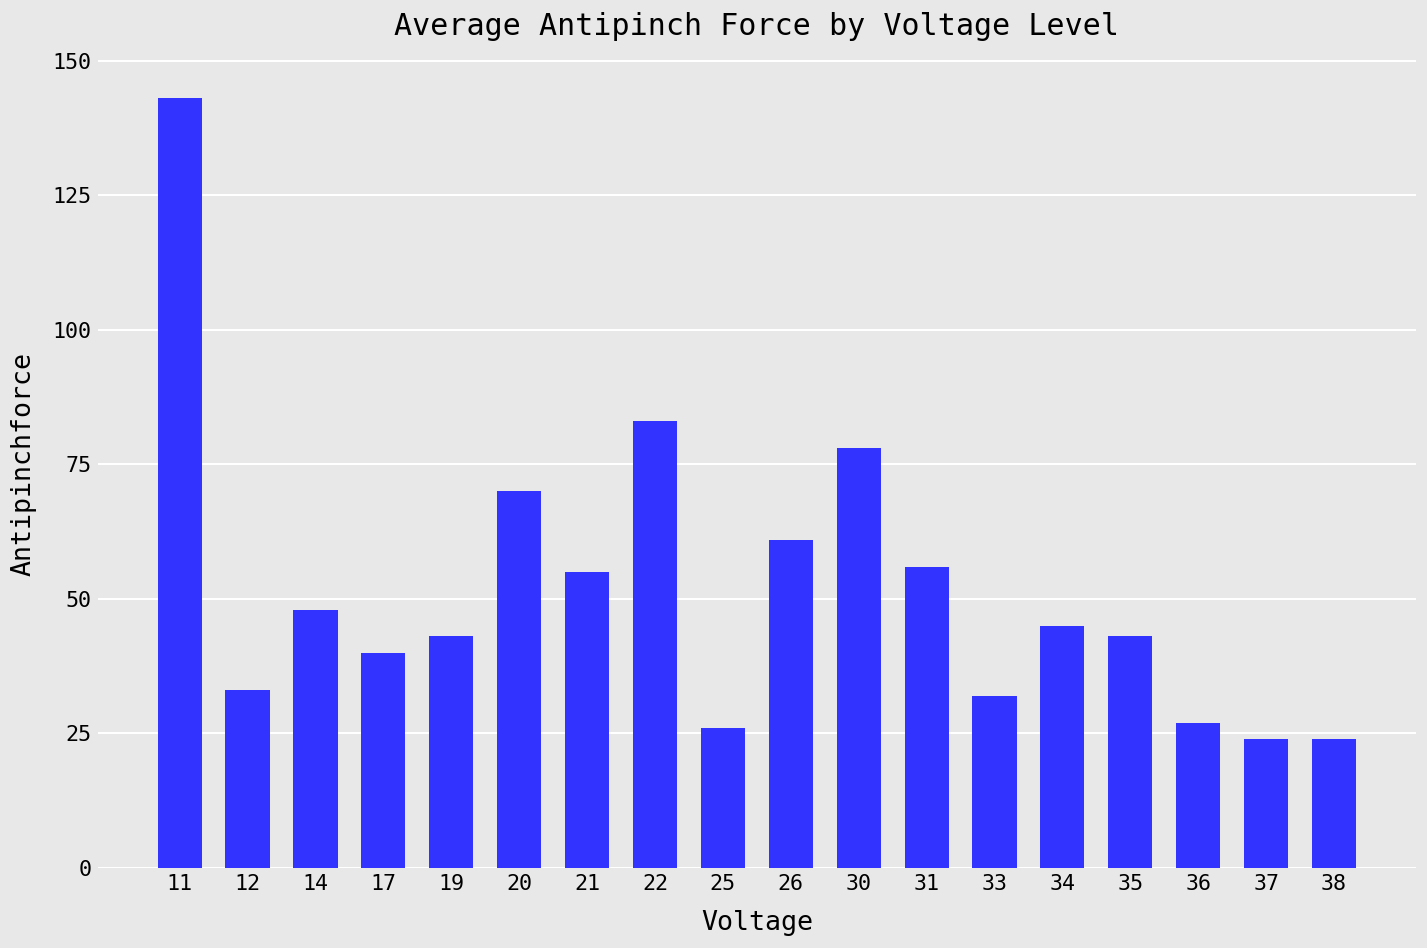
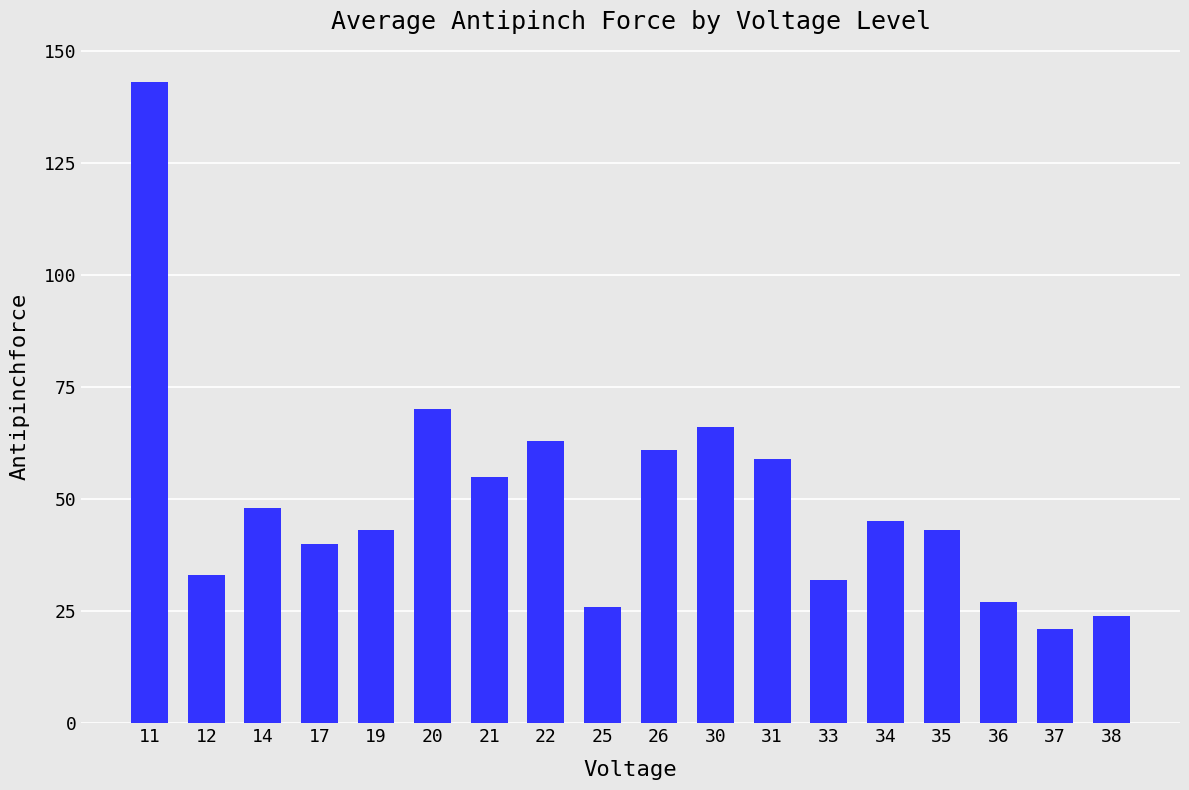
  {
    "11": 143,
    "12": 33,
    "14": 48,
    "17": 40,
    "19": 43,
    "20": 70,
    "21": 55,
-   "22": 83,
+   "22": 63,
    "25": 26,
    "26": 61,
-   "30": 78,
-   "31": 56,
+   "30": 66,
+   "31": 59,
    "33": 32,
    "34": 45,
    "35": 43,
    "36": 27,
-   "37": 24,
+   "37": 21,
    "38": 24
  }
